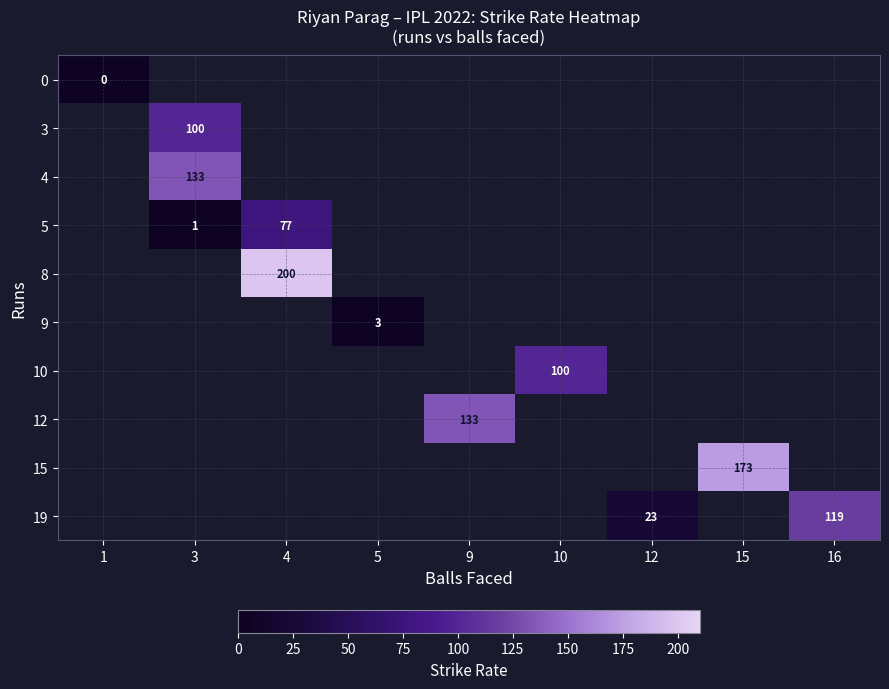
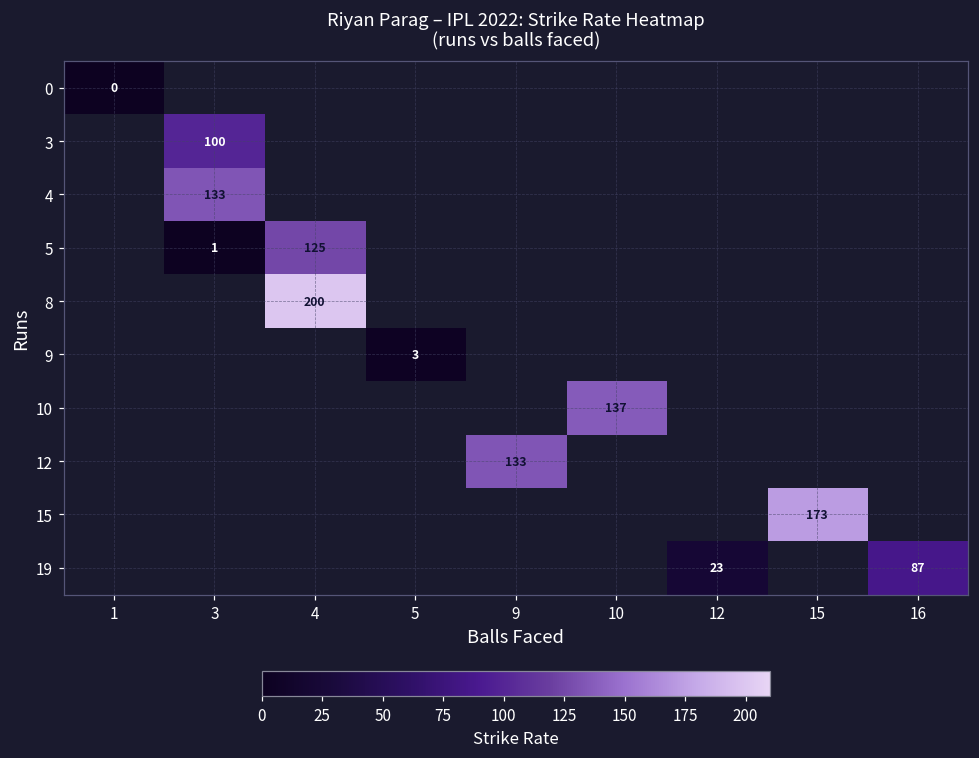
  {
    "0": {
      "1": 0
    },
    "3": {
      "3": 100
    },
    "4": {
      "3": 133
    },
    "5": {
      "3": 1,
-     "4": 77
+     "4": 125
    },
    "8": {
      "4": 200
    },
    "9": {
      "5": 3
    },
    "10": {
-     "10": 100
+     "10": 137
    },
    "12": {
      "9": 133
    },
    "15": {
      "15": 173
    },
    "19": {
      "12": 23,
-     "16": 119
+     "16": 87
    }
  }
